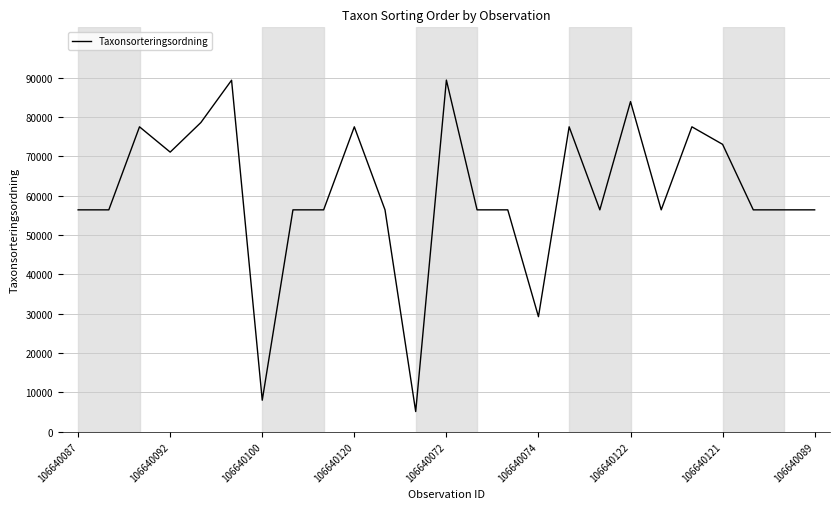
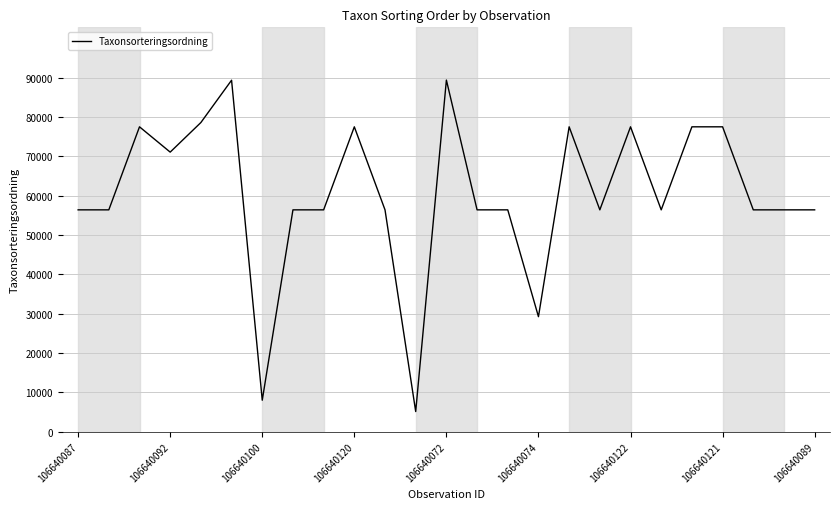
  {
    "106640087": 56000,
    "106640092": 71000,
    "106640100": 8000,
    "106640120": 78000,
    "106640072": 89000,
    "106640074": 29000,
-   "106640122": 84000,
-   "106640121": 73000,
+   "106640122": 78000,
+   "106640121": 78000,
    "106640089": 56000
  }
